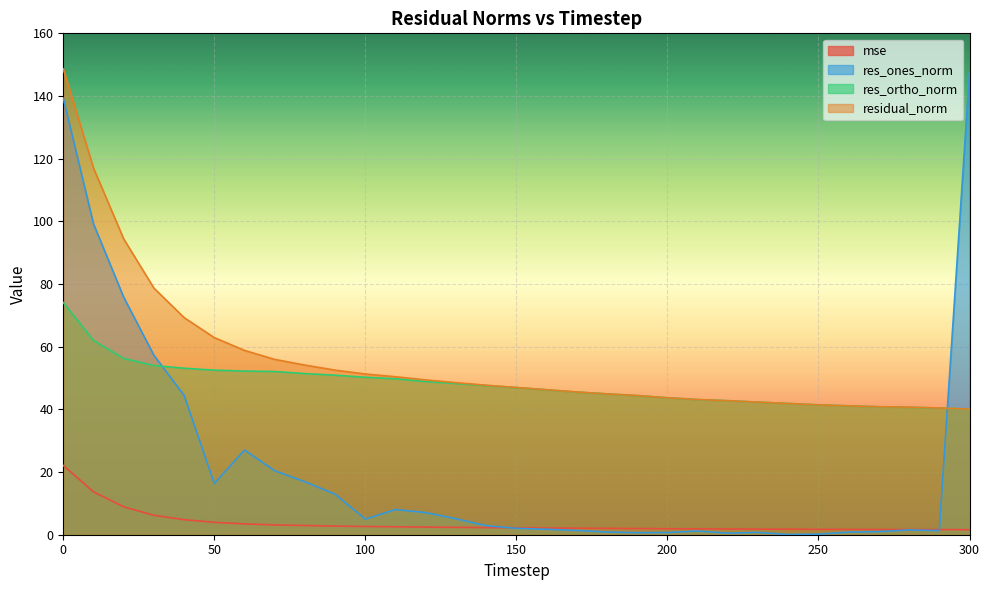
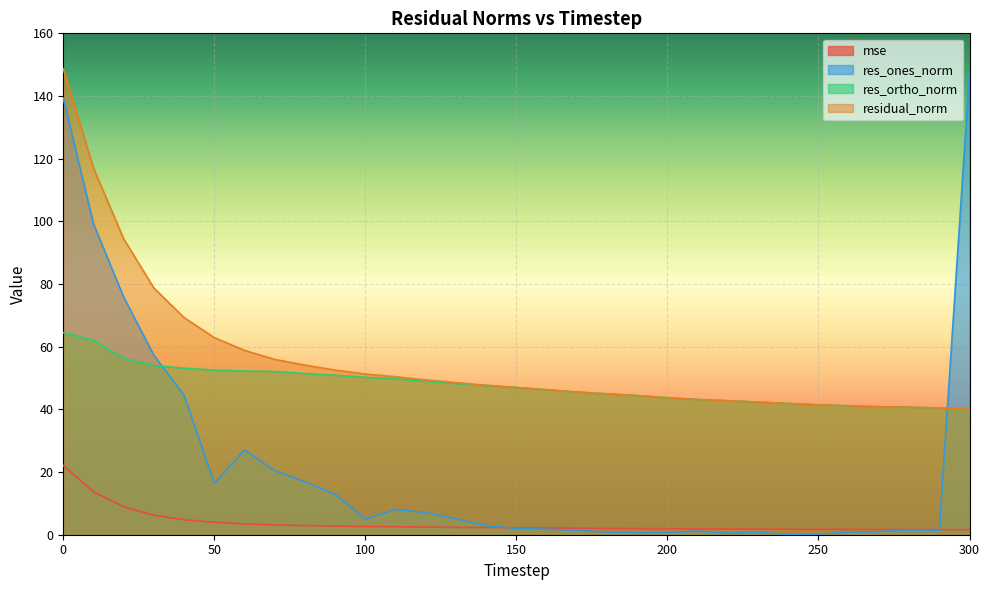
  {
    "res_ones_norm": {
      "0": 139,
      "50": 16,
      "100": 5,
      "200": 1,
      "250": 0,
      "300": 147
    },
    "res_ortho_norm": {
-     "0": 74,
+     "0": 64,
      "50": 53,
      "100": 50
    }
  }
